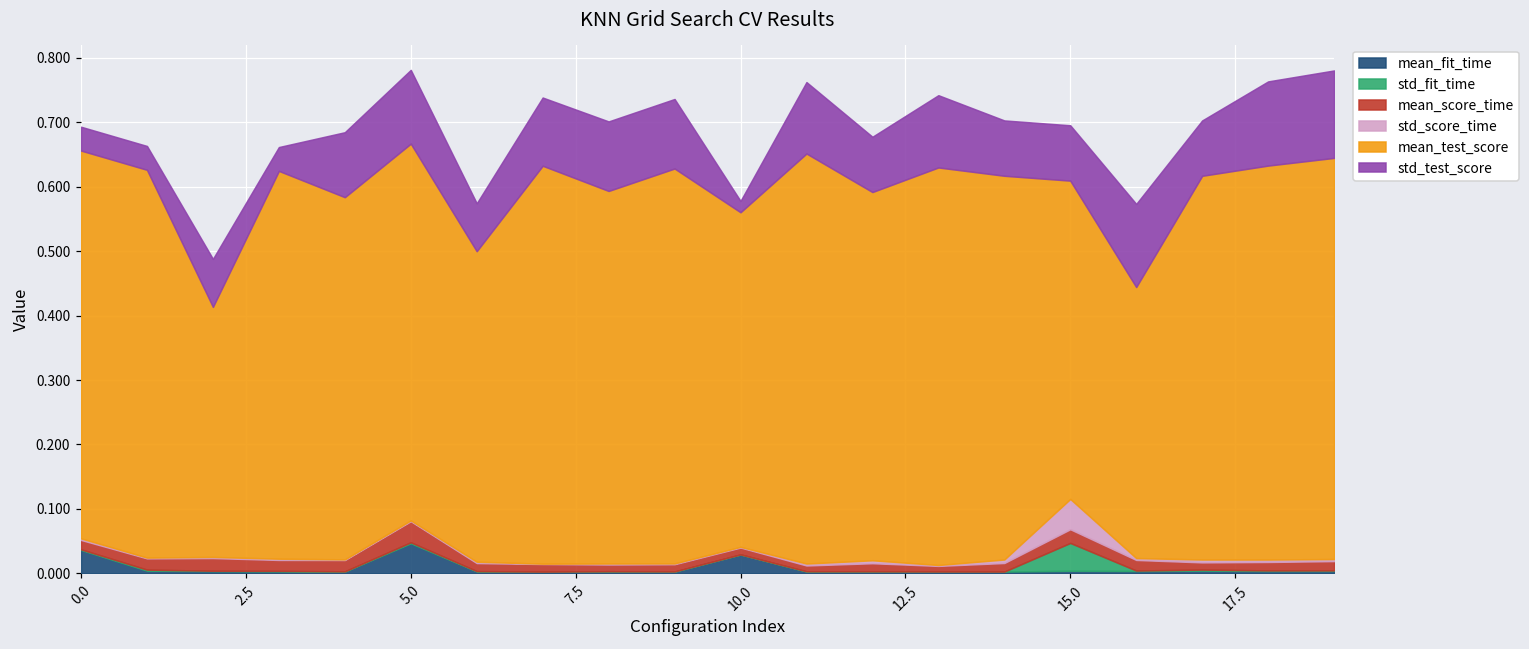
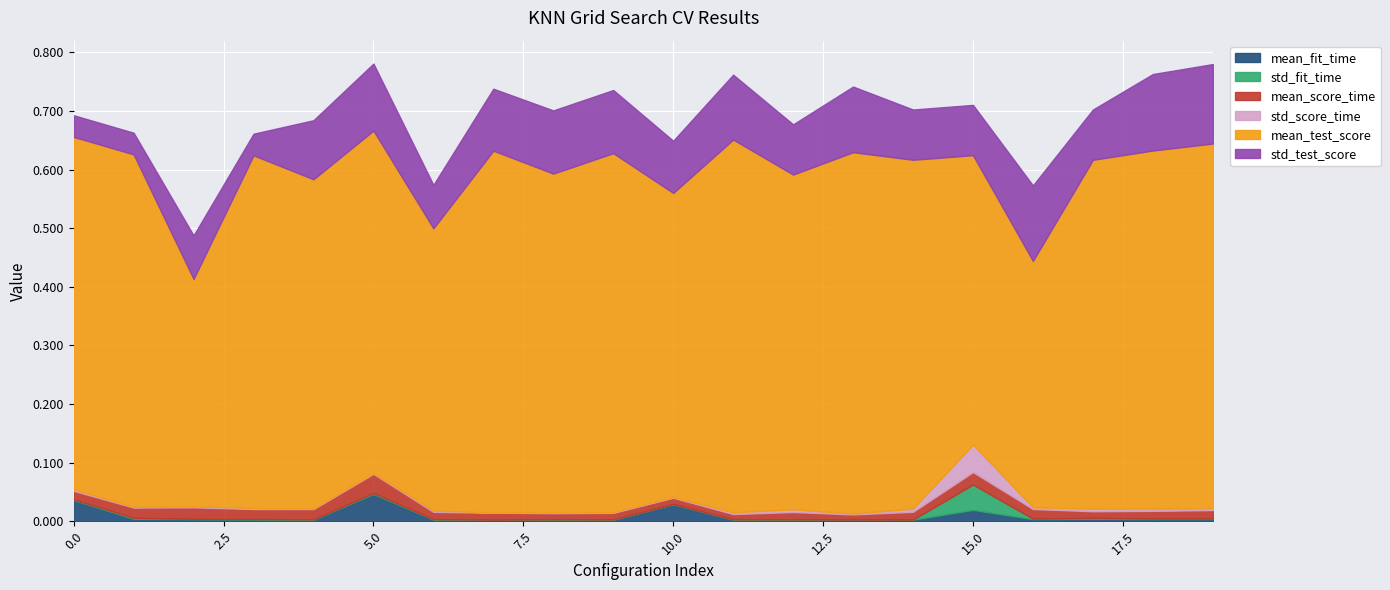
  {
    "mean_fit_time": {
-     "15.0": 0.00
+     "15.0": 0.02
    },
    "std_fit_time": {
      "15.0": 0.04
    },
    "mean_score_time": {
      "15.0": 0.02
    },
    "std_score_time": {
      "15.0": 0.05
    },
    "mean_test_score": {
      "0.0": 0.60,
      "5.0": 0.58,
      "10.0": 0.52,
      "15.0": 0.49
    },
    "std_test_score": {
      "0.0": 0.04,
      "5.0": 0.11,
-     "10.0": 0.02,
+     "10.0": 0.09,
      "15.0": 0.09
    }
  }
